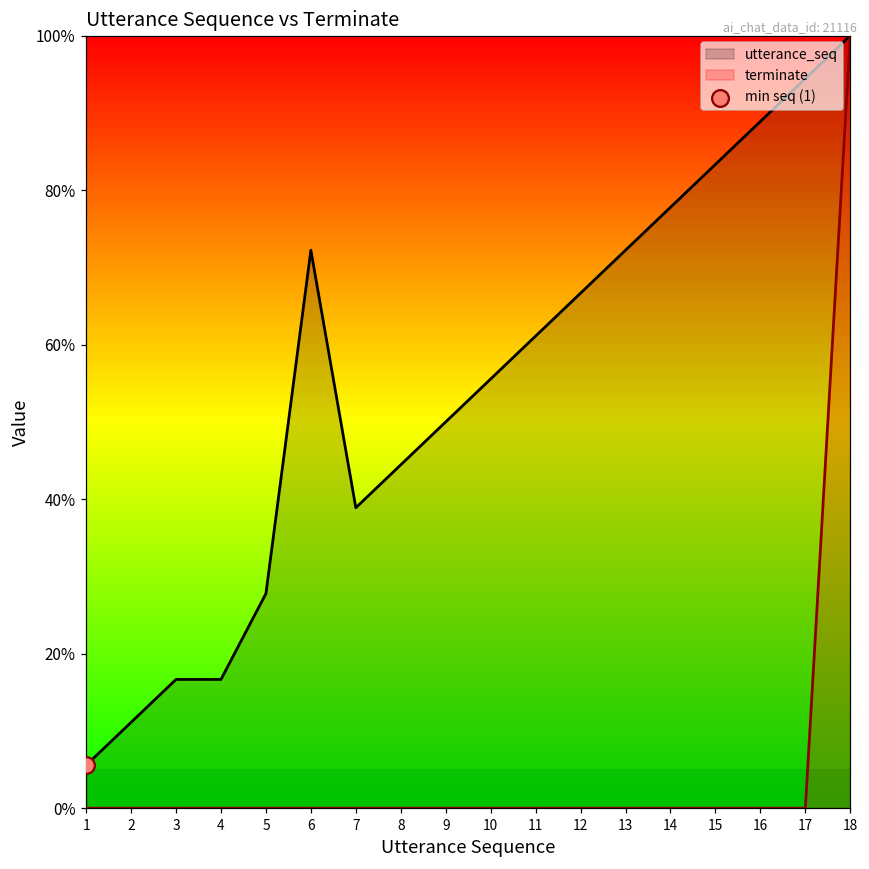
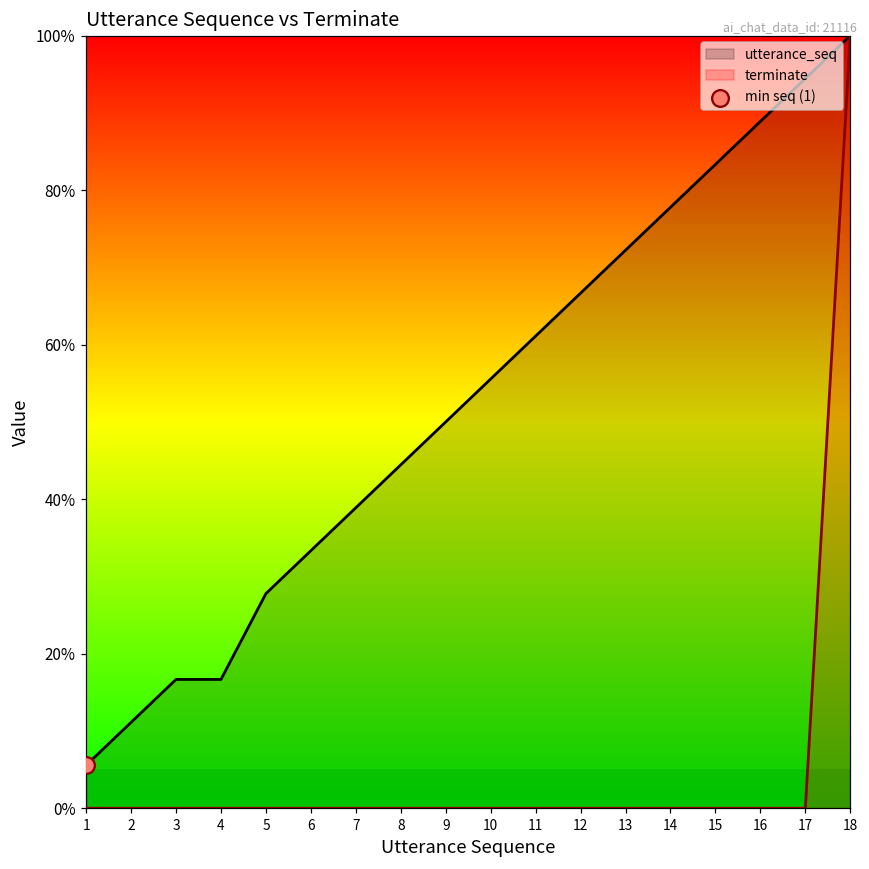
  {
    "utterance_seq": {
      "2": "11%",
      "3": "17%",
      "4": "17%",
      "5": "28%",
-     "6": "72%",
+     "6": "33%",
      "7": "39%",
      "8": "44%",
      "9": "50%",
      "10": "56%",
      "11": "61%",
      "12": "67%",
      "13": "72%",
      "14": "78%",
      "15": "83%",
      "16": "89%"
    }
  }
